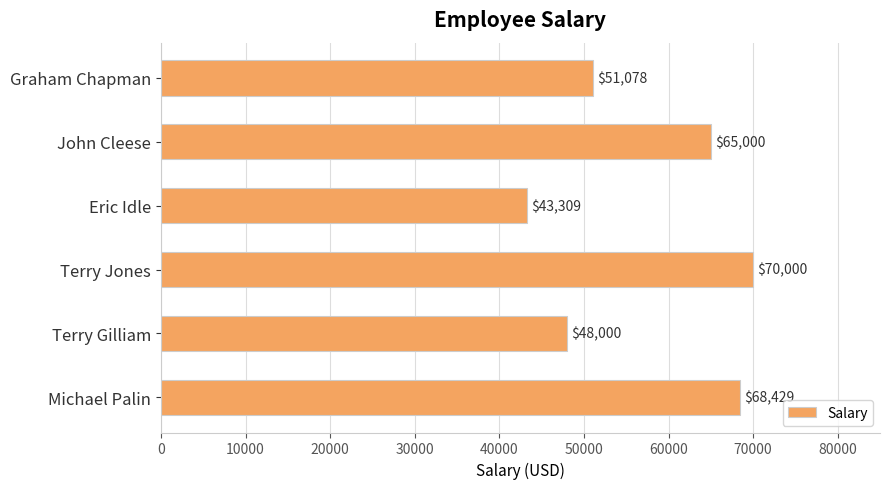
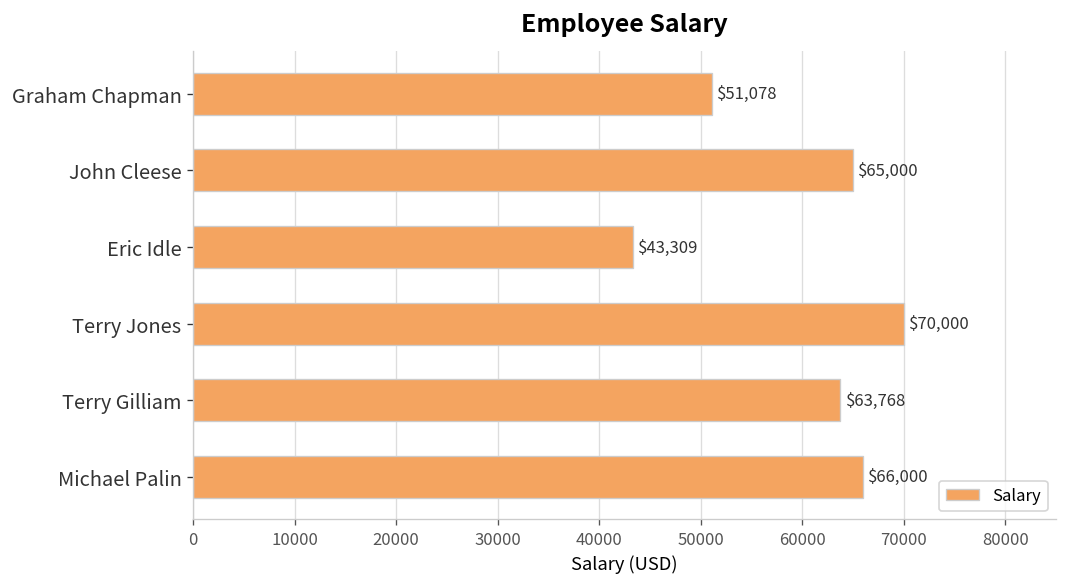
  {
    "Graham Chapman": "$51,078",
    "John Cleese": "$65,000",
    "Eric Idle": "$43,309",
    "Terry Jones": "$70,000",
-   "Terry Gilliam": "$48,000",
-   "Michael Palin": "$68,429"
+   "Terry Gilliam": "$63,768",
+   "Michael Palin": "$66,000"
  }
